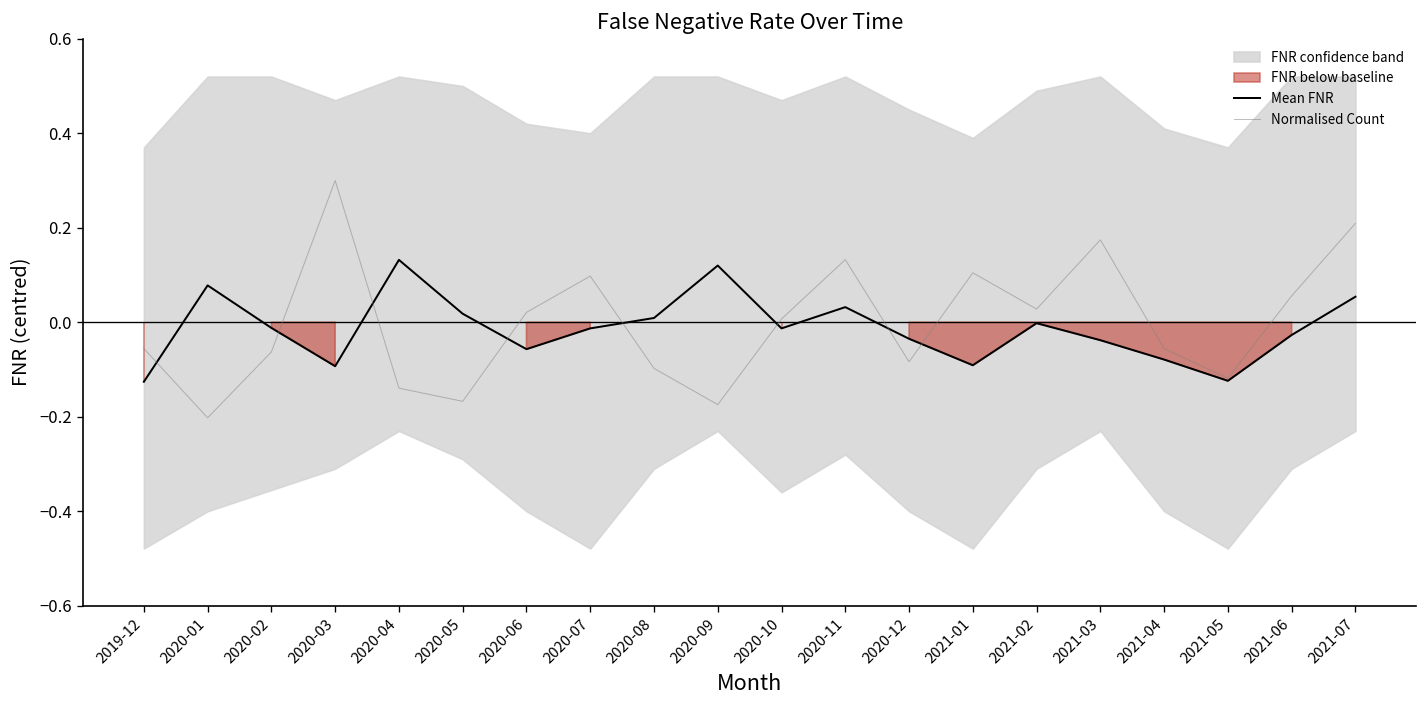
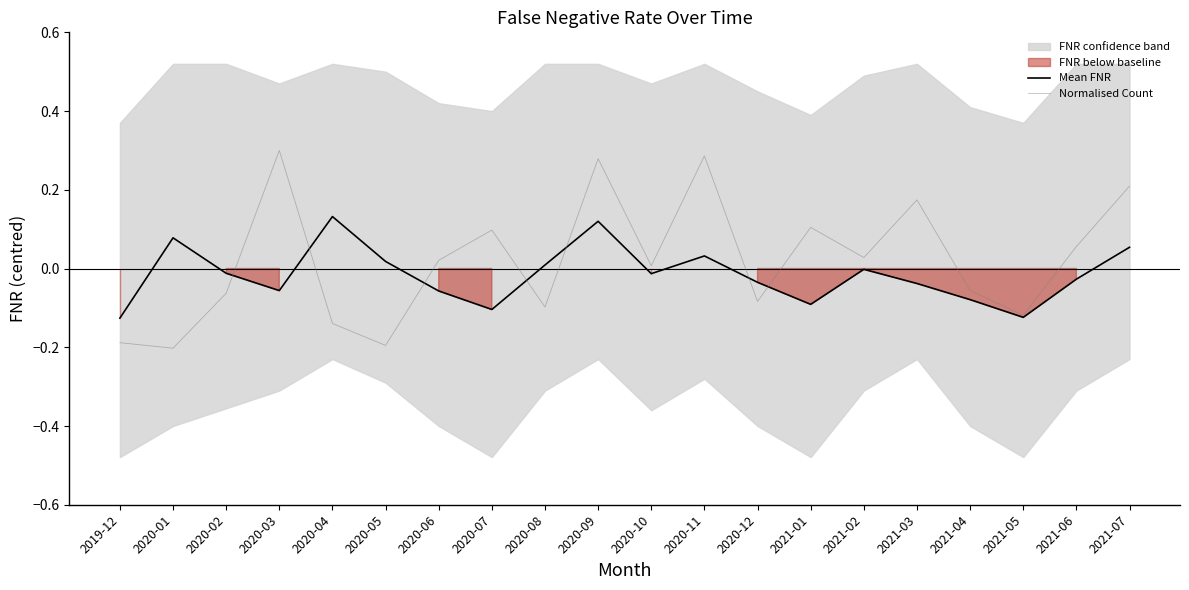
  {
    "Mean FNR": {
      "2019-12": -0.13,
      "2020-01": 0.08,
      "2020-02": -0.01,
-     "2020-03": -0.09,
+     "2020-03": -0.06,
      "2020-04": 0.13,
      "2020-05": 0.02,
      "2020-06": -0.06,
-     "2020-07": -0.01,
+     "2020-07": -0.10,
      "2020-08": 0.01,
      "2020-09": 0.12,
      "2020-10": -0.01,
      "2020-11": 0.03,
      "2020-12": -0.03,
      "2021-01": -0.09,
      "2021-02": 0.00,
      "2021-03": -0.04,
      "2021-04": -0.08,
      "2021-06": -0.03,
      "2021-07": 0.05
    },
    "Normalised Count": {
-     "2019-12": -0.06,
+     "2019-12": -0.19,
      "2020-01": -0.20,
      "2020-02": -0.06,
      "2020-03": 0.30,
      "2020-04": -0.14,
-     "2020-05": -0.17,
+     "2020-05": -0.20,
      "2020-06": 0.02,
      "2020-07": 0.10,
      "2020-08": -0.10,
-     "2020-09": -0.17,
+     "2020-09": 0.28,
      "2020-10": 0.01,
-     "2020-11": 0.13,
+     "2020-11": 0.29,
      "2020-12": -0.08,
      "2021-01": 0.10,
      "2021-02": 0.03,
      "2021-03": 0.17,
      "2021-04": -0.06,
      "2021-06": 0.06,
      "2021-07": 0.21
    }
  }
